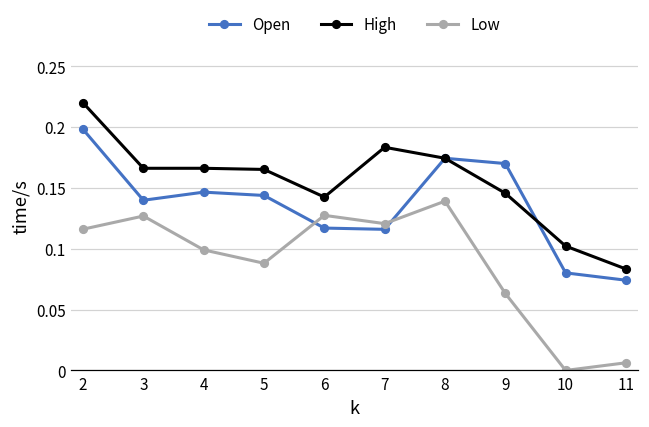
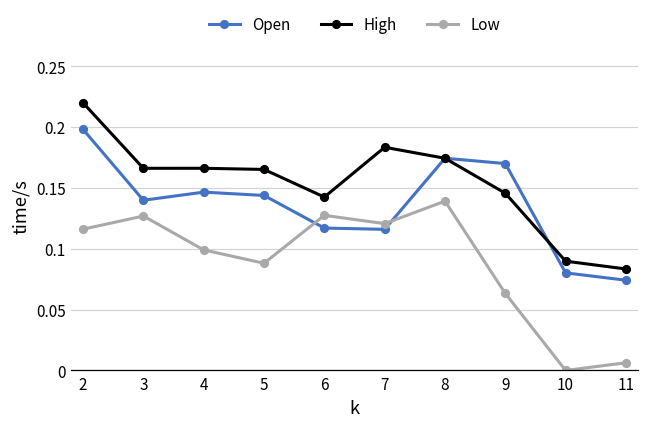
  {
    "Open": {
      "2": 0.198,
      "3": 0.140,
      "4": 0.147,
      "5": 0.144,
      "6": 0.117,
      "7": 0.116,
      "9": 0.170,
      "10": 0.080,
      "11": 0.074
    },
    "High": {
      "2": 0.220,
      "3": 0.166,
      "4": 0.166,
      "5": 0.165,
      "6": 0.143,
      "7": 0.183,
      "9": 0.146,
-     "10": 0.102,
+     "10": 0.090,
      "11": 0.083
    },
    "Low": {
      "2": 0.116,
      "3": 0.127,
      "4": 0.099,
      "5": 0.088,
      "6": 0.128,
      "7": 0.121,
      "8": 0.139,
      "9": 0.063,
      "10": 0.000,
      "11": 0.006
    }
  }
